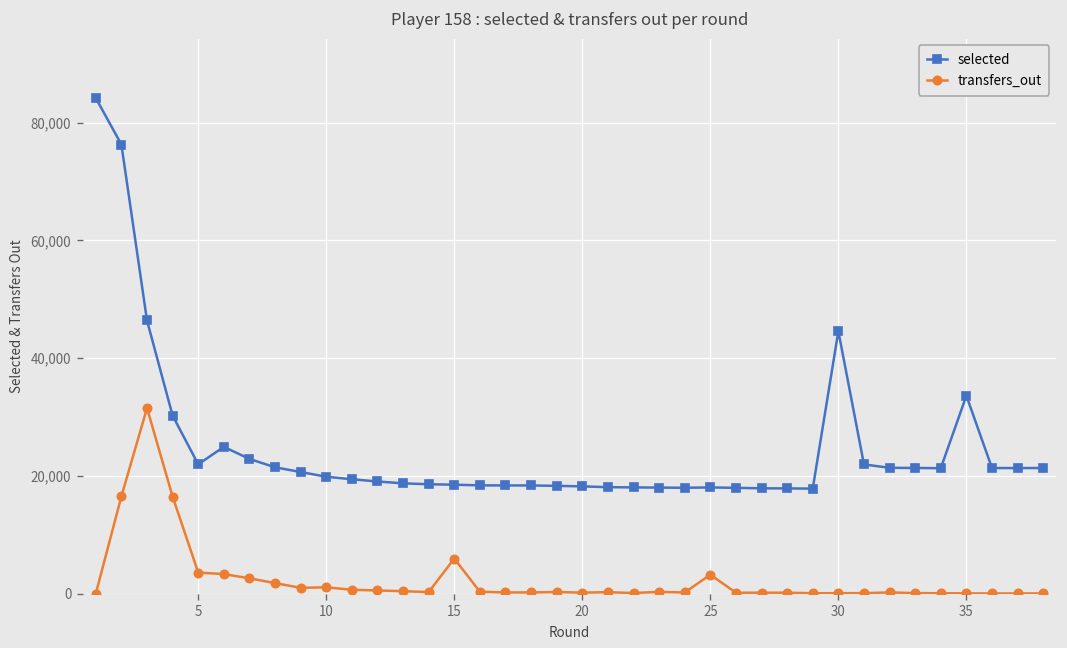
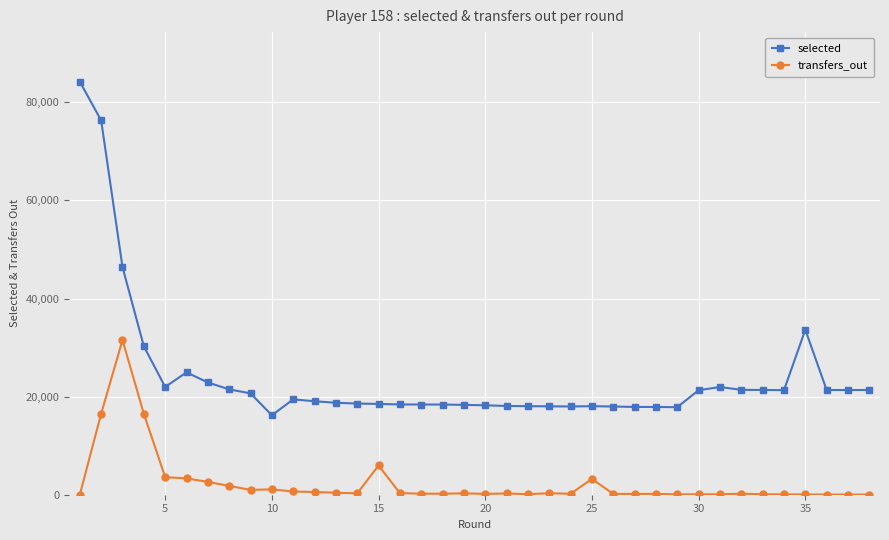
  {
    "selected": {
      "5": "22,000",
-     "10": "20,000",
+     "10": "16,000",
      "15": "19,000",
      "20": "18,000",
      "25": "18,000",
-     "30": "45,000",
+     "30": "21,000",
      "35": "34,000"
    },
    "transfers_out": {
      "5": "4,000",
      "10": "1,000",
      "15": "6,000",
      "20": "0",
      "25": "3,000",
      "30": "0",
      "35": "0"
    }
  }
